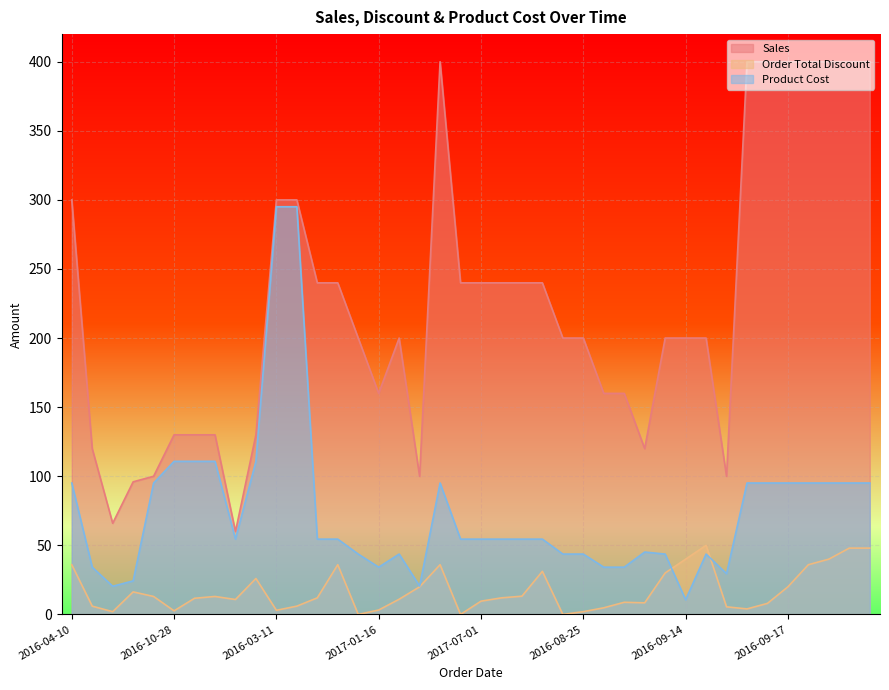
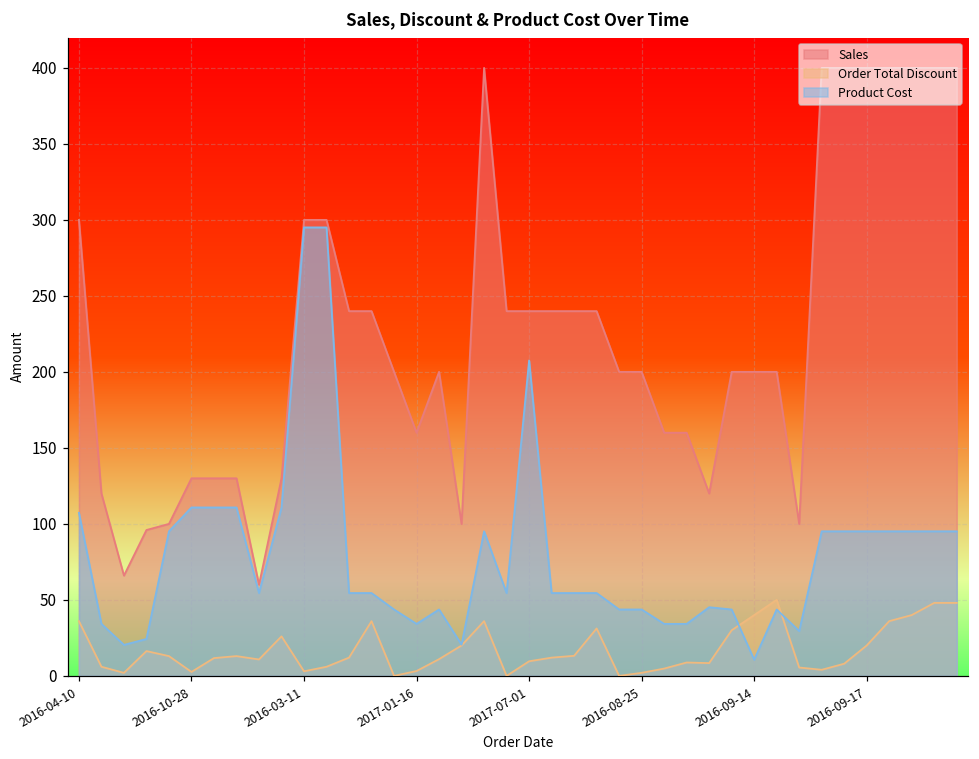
  {
    "Product Cost": {
-     "2016-04-10": 95,
+     "2016-04-10": 107,
      "2016-03-11": 295,
-     "2017-07-01": 54,
+     "2017-07-01": 208,
      "2016-09-14": 11,
      "2016-09-17": 95
    }
  }
